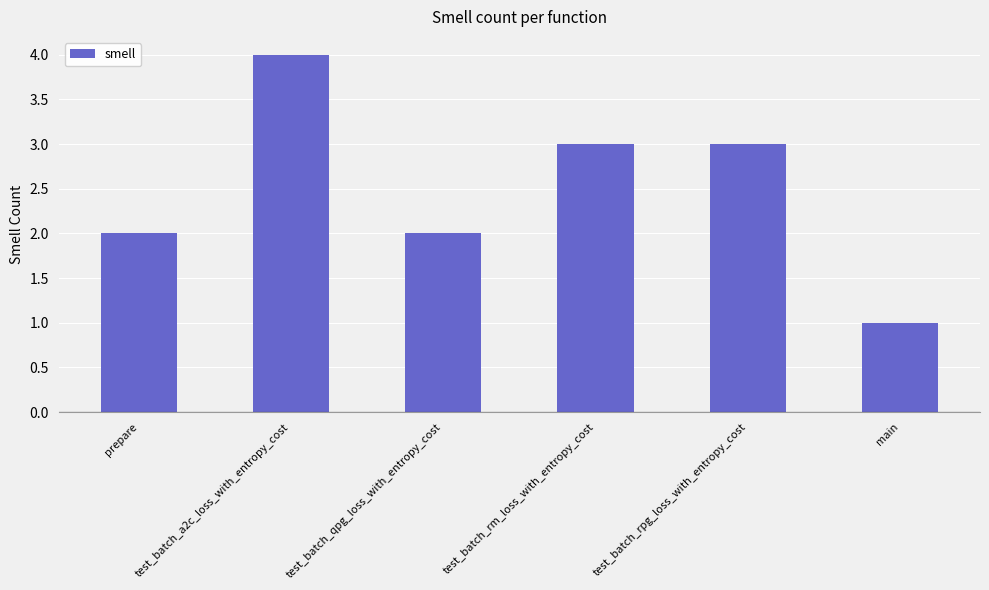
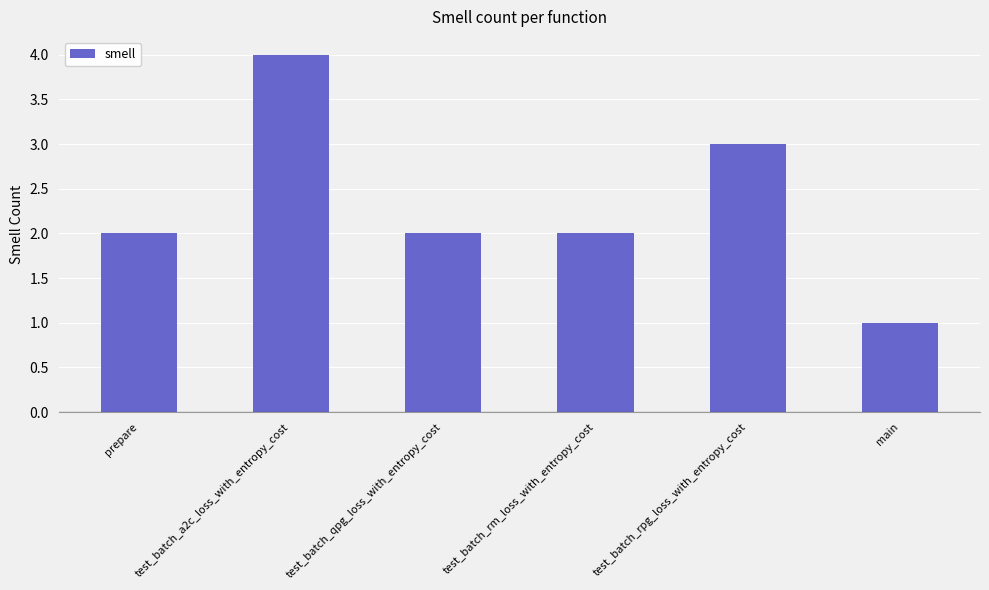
  {
    "prepare": 2,
    "test_batch_a2c_loss_with_entropy_cost": 4,
    "test_batch_qpg_loss_with_entropy_cost": 2,
-   "test_batch_rm_loss_with_entropy_cost": 3,
+   "test_batch_rm_loss_with_entropy_cost": 2,
    "test_batch_rpg_loss_with_entropy_cost": 3,
    "main": 1
  }
